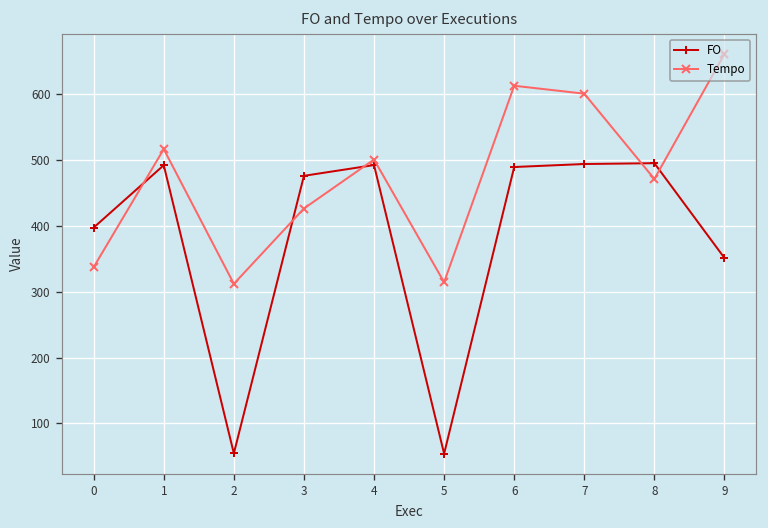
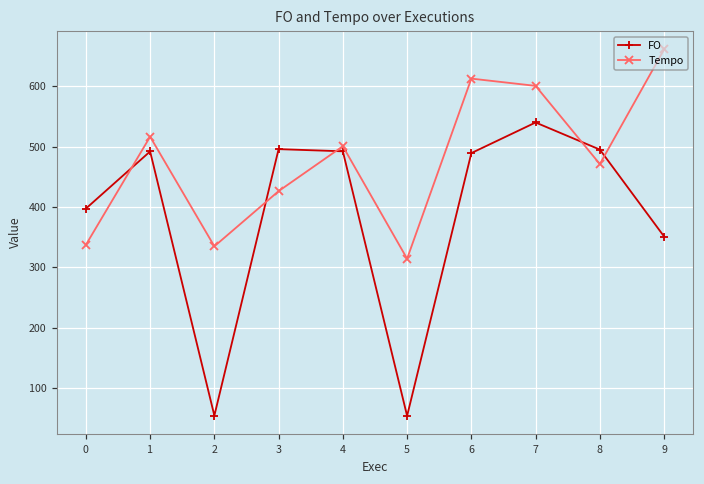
  {
    "FO": {
      "0": 400,
      "1": 490,
      "2": 50,
-     "3": 480,
+     "3": 500,
      "4": 490,
      "5": 50,
      "6": 490,
-     "7": 490,
+     "7": 540,
      "8": 500,
      "9": 350
    },
    "Tempo": {
      "0": 340,
      "1": 520,
-     "2": 310,
+     "2": 330,
      "3": 430,
      "4": 500,
      "5": 310,
      "6": 610,
      "7": 600,
      "8": 470
    }
  }
